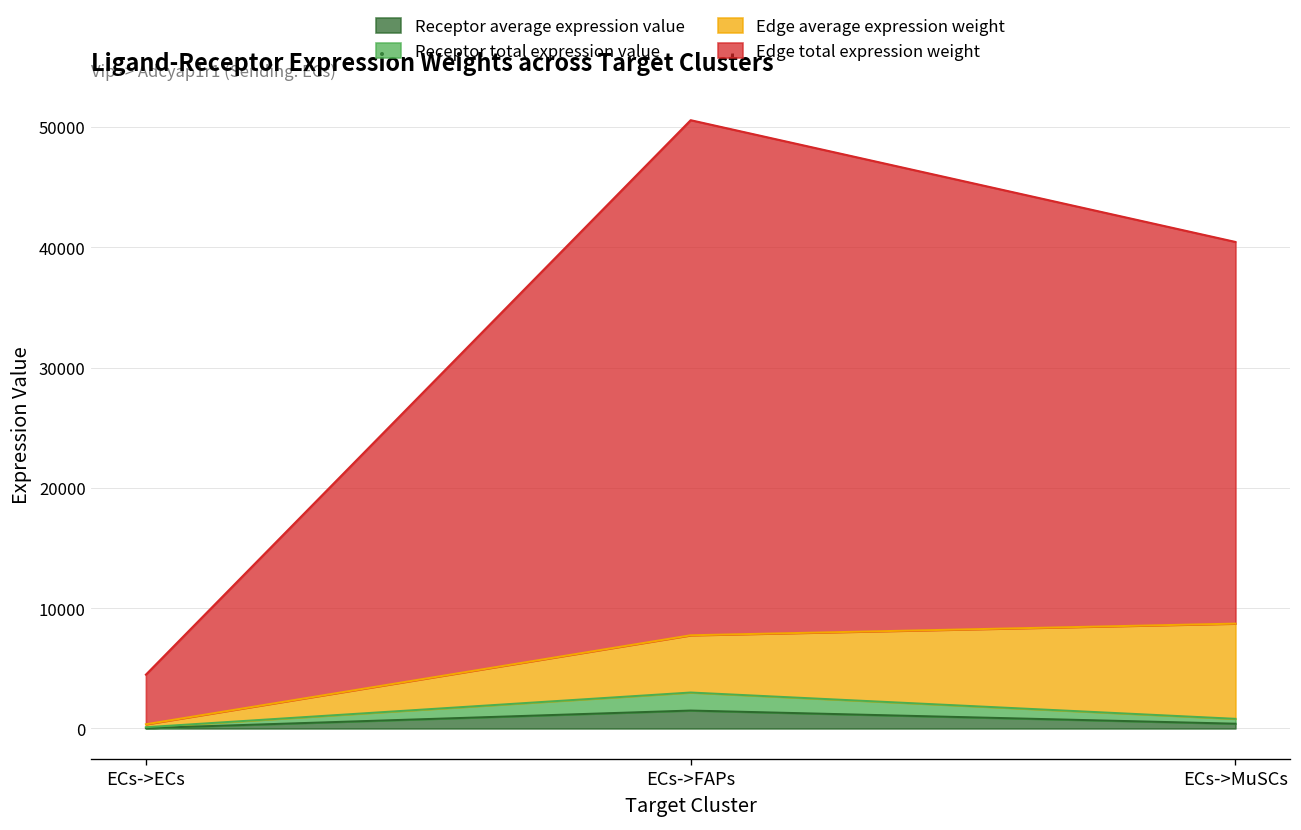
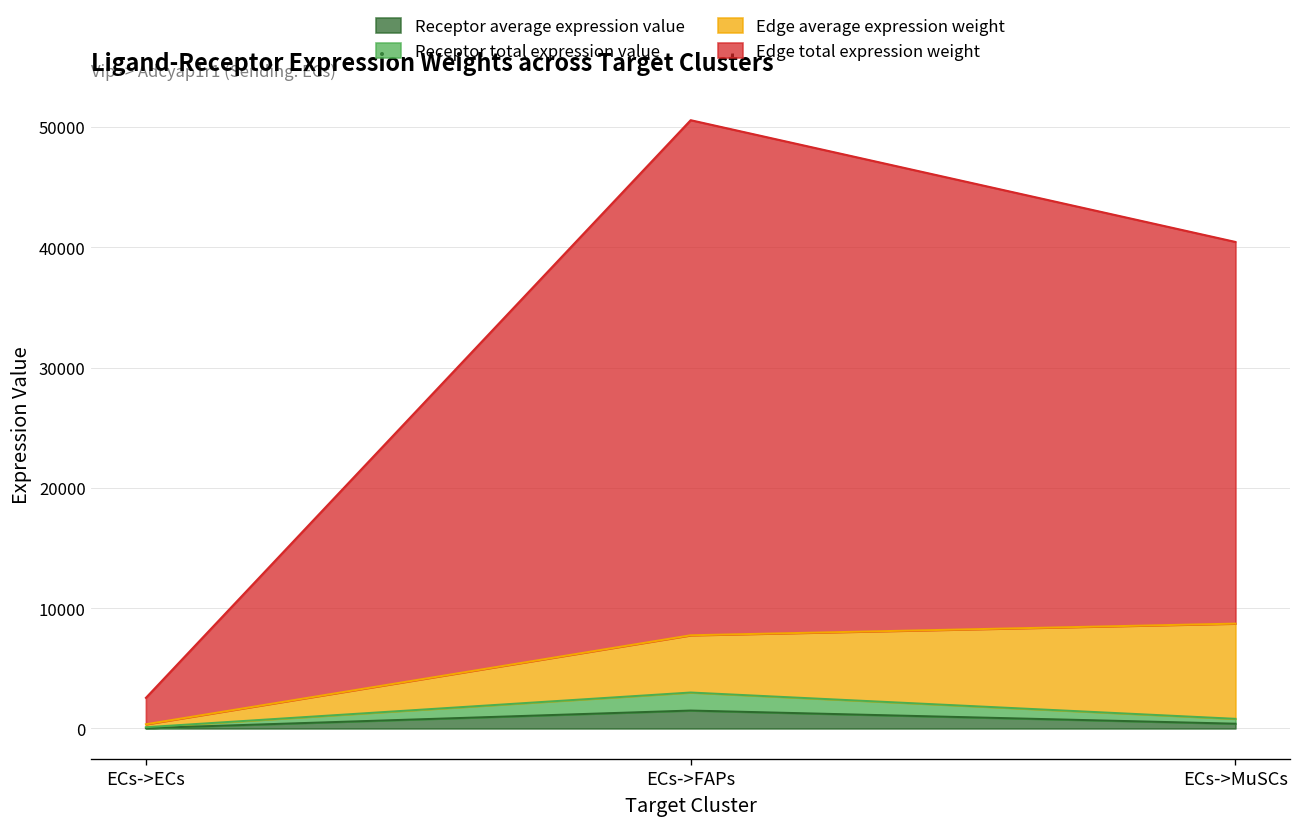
  {
    "Receptor average expression value": {
      "ECs->FAPs": 1500,
      "ECs->MuSCs": 400
    },
    "Receptor total expression value": {
      "ECs->FAPs": 1500,
      "ECs->MuSCs": 400
    },
    "Edge average expression weight": {
      "ECs->FAPs": 4800,
      "ECs->MuSCs": 7900
    },
    "Edge total expression weight": {
-     "ECs->ECs": 4100,
+     "ECs->ECs": 2200,
      "ECs->FAPs": 42800,
      "ECs->MuSCs": 31700
    }
  }
